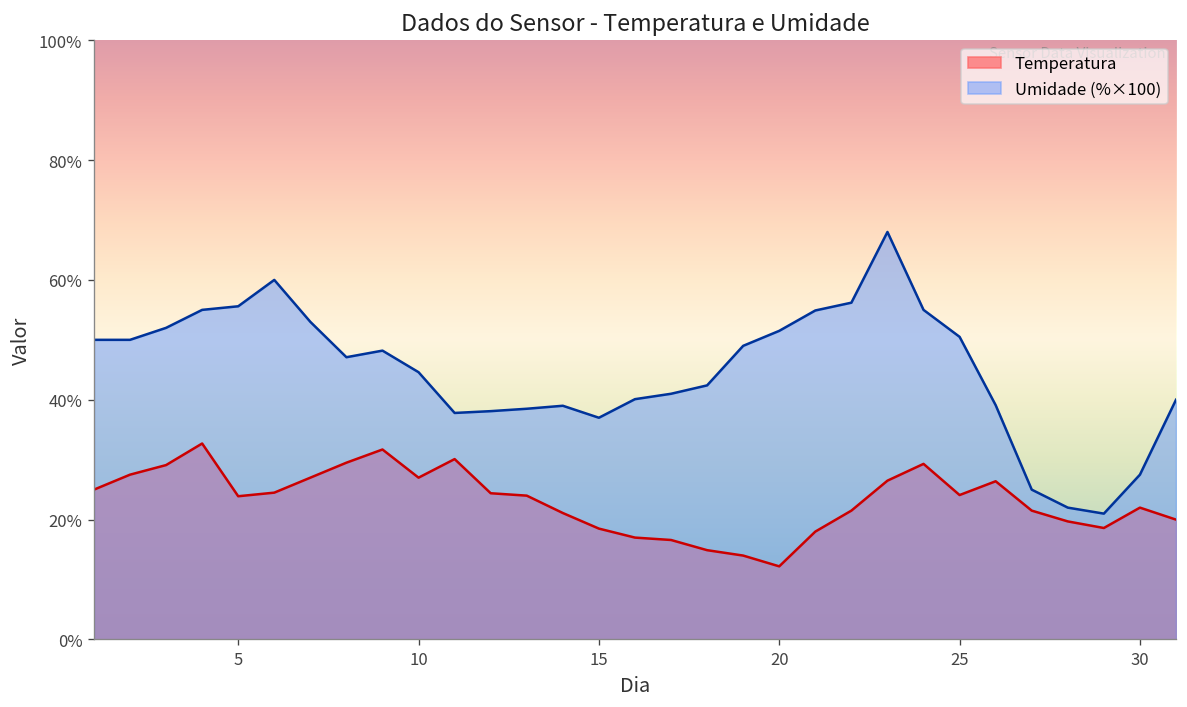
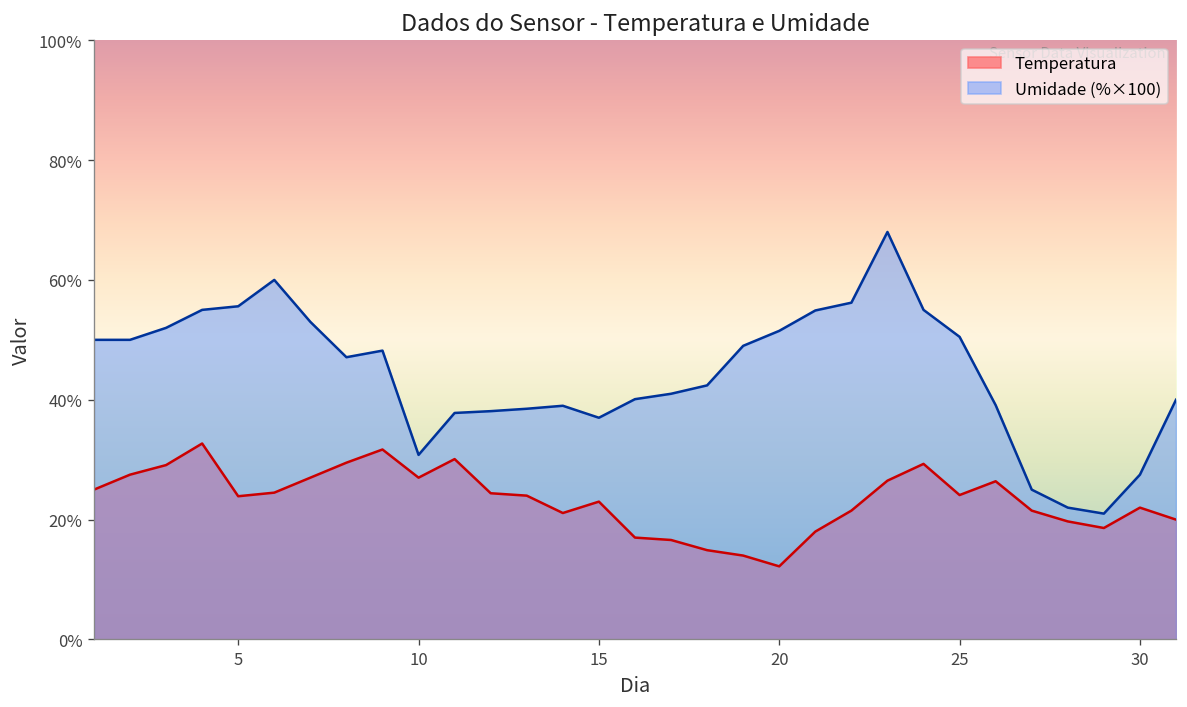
  {
    "Temperatura": {
      "5": "24%",
      "10": "27%",
-     "15": "19%",
+     "15": "23%",
      "20": "12%",
      "25": "24%",
      "30": "22%"
    },
    "Umidade (%×100)": {
      "5": "56%",
-     "10": "45%",
+     "10": "31%",
      "15": "37%",
      "20": "52%",
      "25": "51%",
      "30": "28%"
    }
  }
